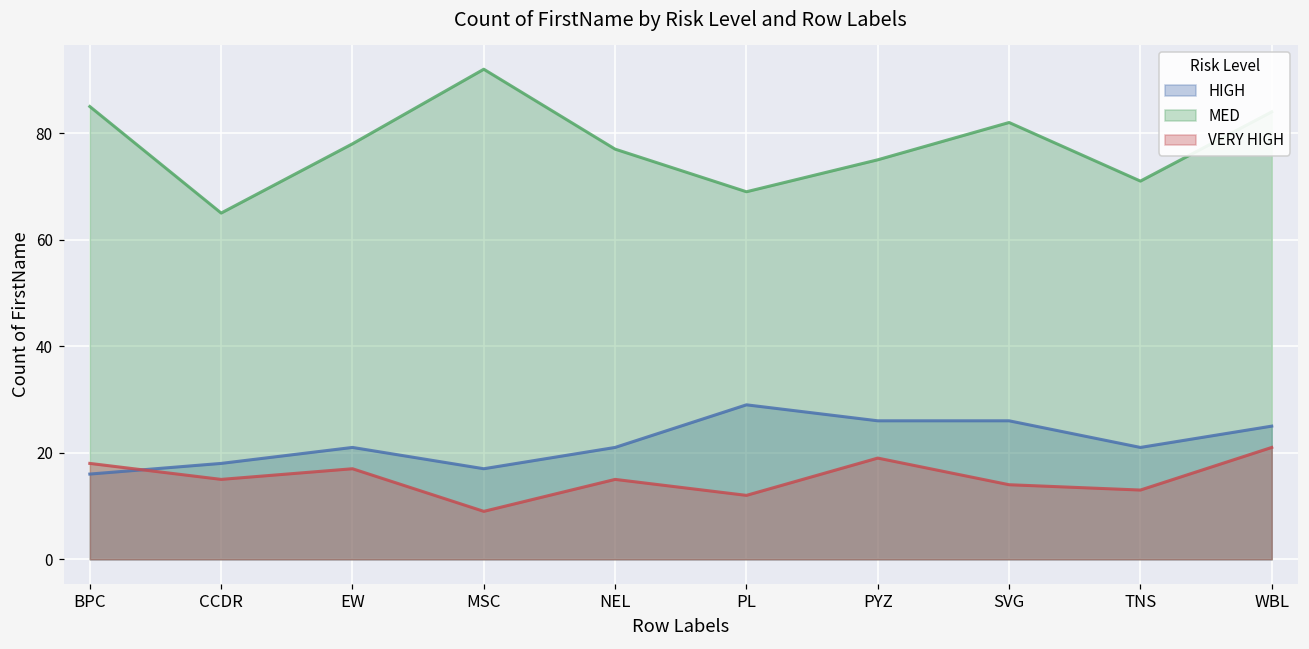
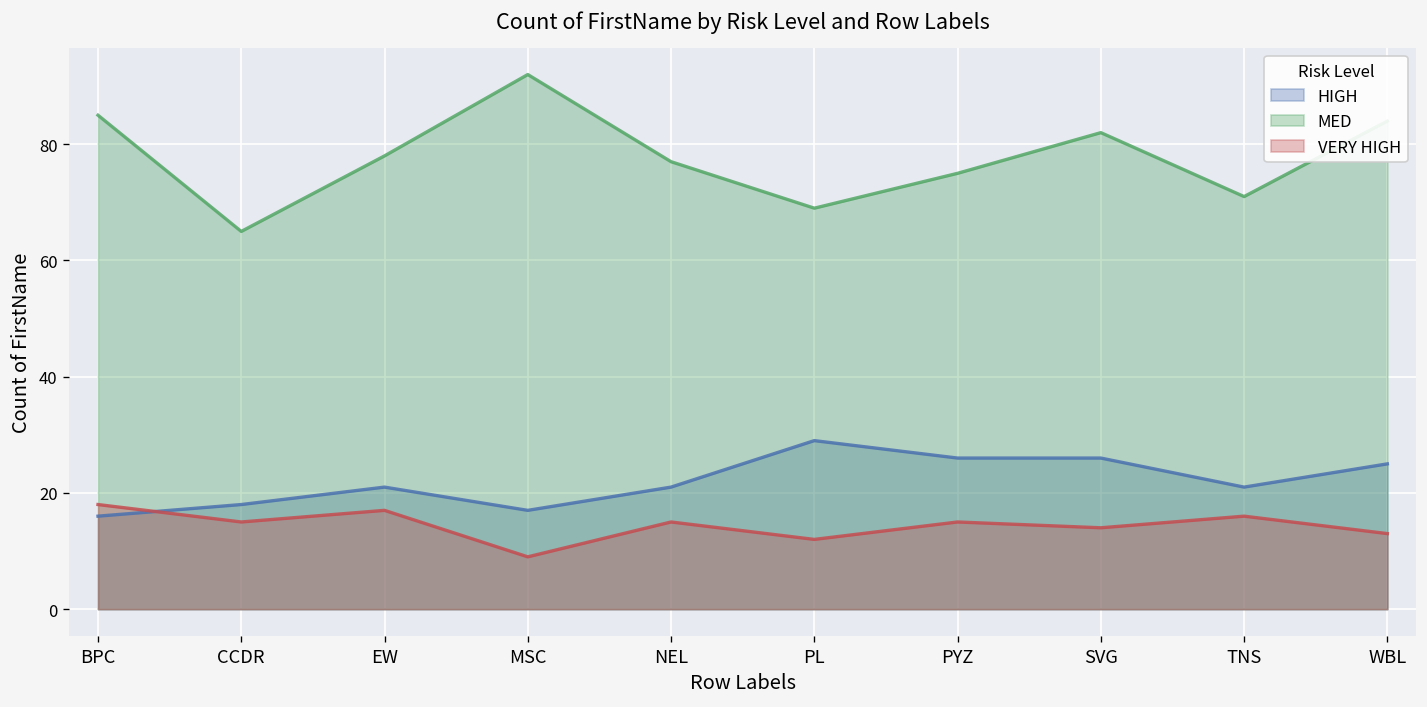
  {
    "VERY HIGH": {
      "BPC": 18,
      "CCDR": 15,
      "EW": 17,
      "MSC": 9,
      "NEL": 15,
      "PL": 12,
-     "PYZ": 19,
+     "PYZ": 15,
      "SVG": 14,
-     "TNS": 13,
-     "WBL": 21
+     "TNS": 16,
+     "WBL": 13
    }
  }
